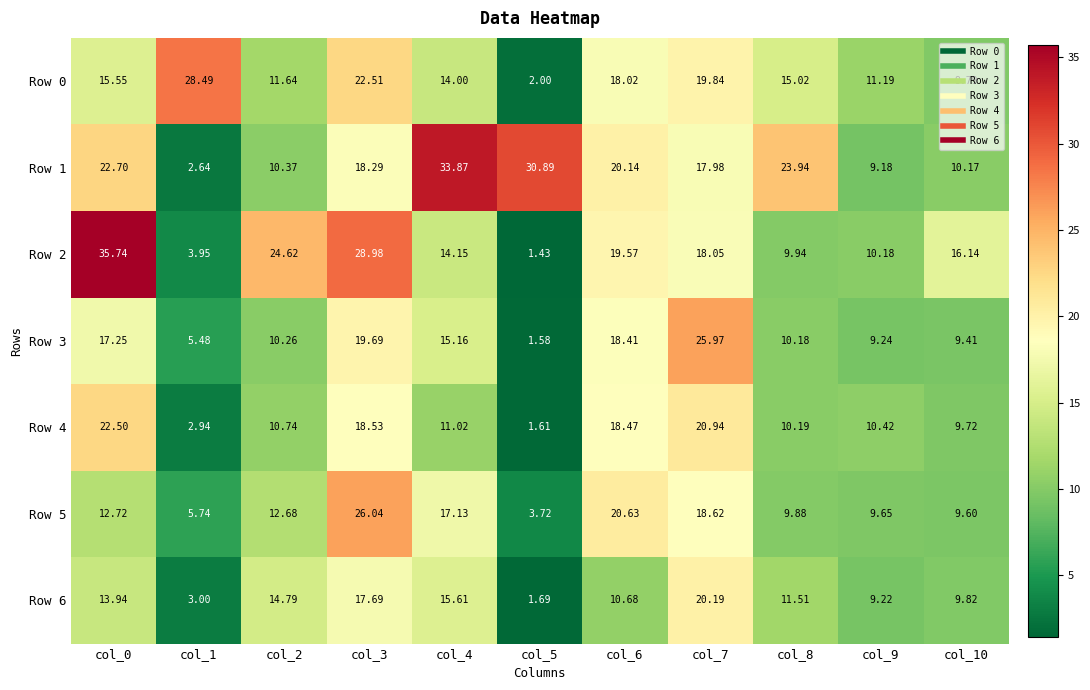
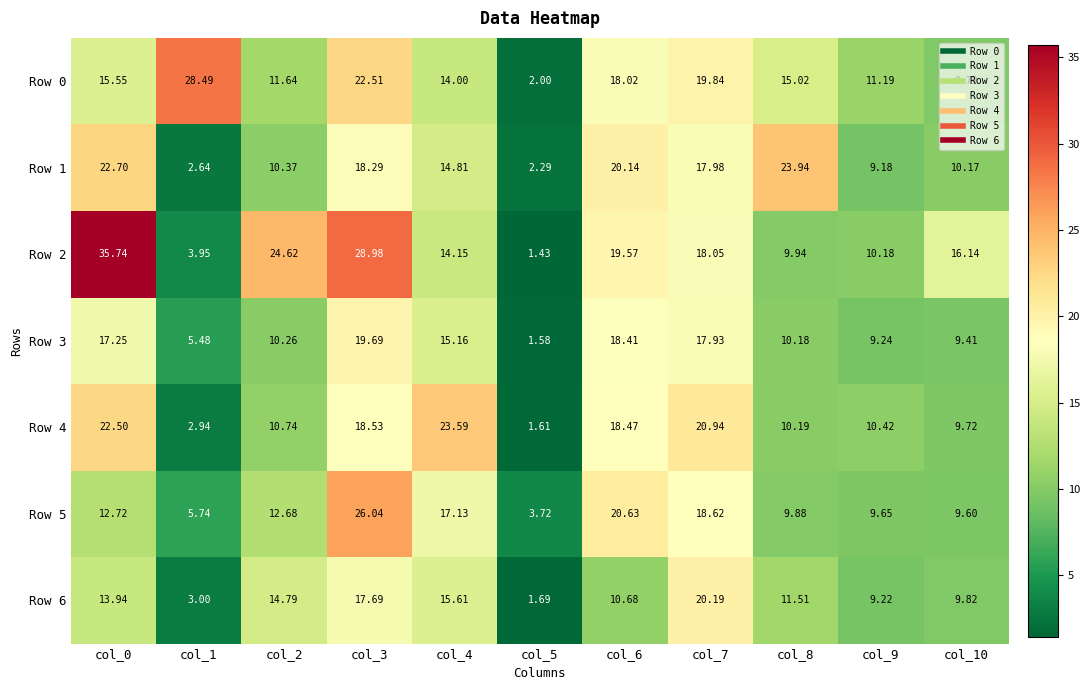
  {
    "Row 0": {
      "col_0": 15.55,
      "col_1": 28.49,
      "col_2": 11.64,
      "col_3": 22.51,
      "col_4": 14.00,
      "col_5": 2.00,
      "col_6": 18.02,
      "col_7": 19.84,
      "col_8": 15.02,
      "col_9": 11.19
    },
    "Row 1": {
      "col_0": 22.70,
      "col_1": 2.64,
      "col_2": 10.37,
      "col_3": 18.29,
-     "col_4": 33.87,
-     "col_5": 30.89,
+     "col_4": 14.81,
+     "col_5": 2.29,
      "col_6": 20.14,
      "col_7": 17.98,
      "col_8": 23.94,
      "col_9": 9.18,
      "col_10": 10.17
    },
    "Row 2": {
      "col_0": 35.74,
      "col_1": 3.95,
      "col_2": 24.62,
      "col_3": 28.98,
      "col_4": 14.15,
      "col_5": 1.43,
      "col_6": 19.57,
      "col_7": 18.05,
      "col_8": 9.94,
      "col_9": 10.18,
      "col_10": 16.14
    },
    "Row 3": {
      "col_0": 17.25,
      "col_1": 5.48,
      "col_2": 10.26,
      "col_3": 19.69,
      "col_4": 15.16,
      "col_5": 1.58,
      "col_6": 18.41,
-     "col_7": 25.97,
+     "col_7": 17.93,
      "col_8": 10.18,
      "col_9": 9.24,
      "col_10": 9.41
    },
    "Row 4": {
      "col_0": 22.50,
      "col_1": 2.94,
      "col_2": 10.74,
      "col_3": 18.53,
-     "col_4": 11.02,
+     "col_4": 23.59,
      "col_5": 1.61,
      "col_6": 18.47,
      "col_7": 20.94,
      "col_8": 10.19,
      "col_9": 10.42,
      "col_10": 9.72
    },
    "Row 5": {
      "col_0": 12.72,
      "col_1": 5.74,
      "col_2": 12.68,
      "col_3": 26.04,
      "col_4": 17.13,
      "col_5": 3.72,
      "col_6": 20.63,
      "col_7": 18.62,
      "col_8": 9.88,
      "col_9": 9.65,
      "col_10": 9.60
    },
    "Row 6": {
      "col_0": 13.94,
      "col_1": 3.00,
      "col_2": 14.79,
      "col_3": 17.69,
      "col_4": 15.61,
      "col_5": 1.69,
      "col_6": 10.68,
      "col_7": 20.19,
      "col_8": 11.51,
      "col_9": 9.22,
      "col_10": 9.82
    }
  }
